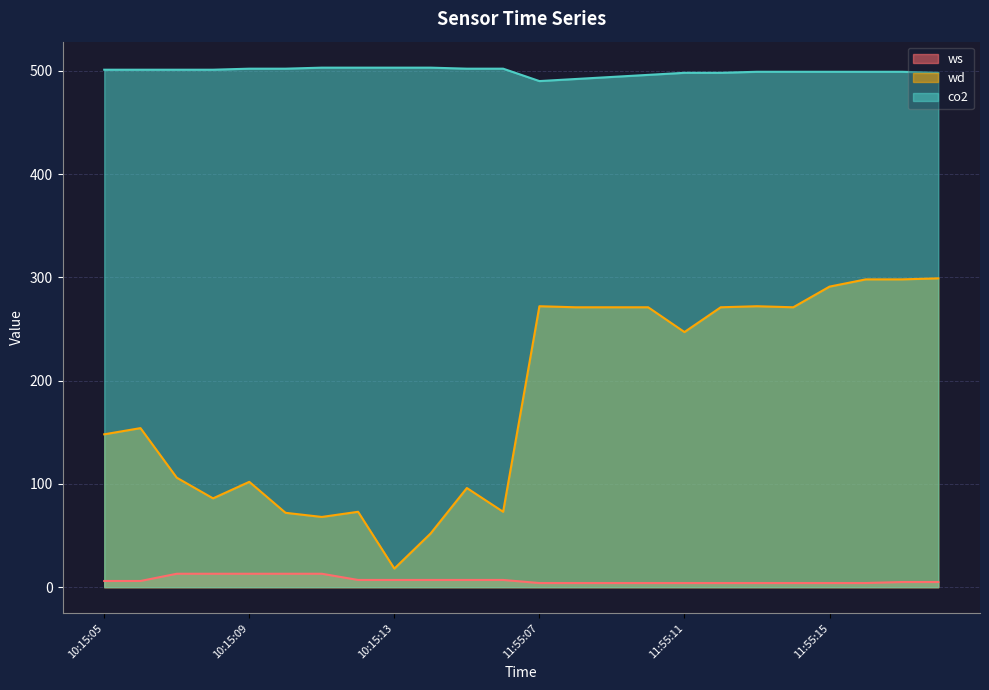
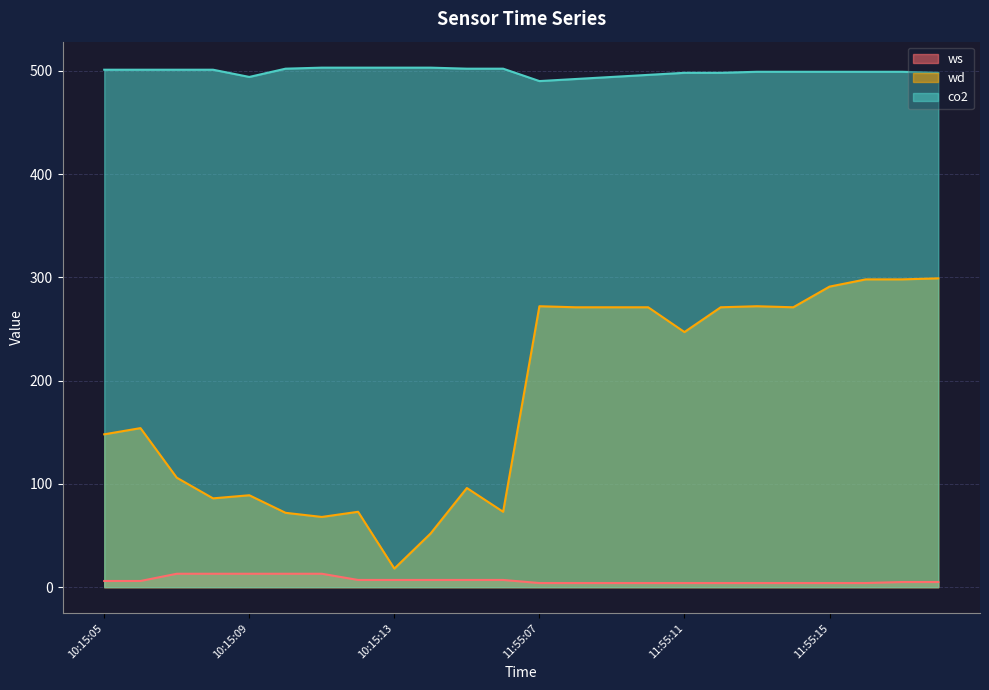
  {
    "ws": {
      "10:15:05": 6,
      "10:15:09": 13,
      "10:15:13": 7,
      "11:55:07": 4,
      "11:55:11": 4,
      "11:55:15": 4
    },
    "wd": {
      "10:15:05": 148,
-     "10:15:09": 102,
+     "10:15:09": 89,
      "10:15:13": 18,
      "11:55:07": 272,
      "11:55:11": 247,
      "11:55:15": 291
    },
    "co2": {
      "10:15:05": 501,
-     "10:15:09": 502,
+     "10:15:09": 494,
      "10:15:13": 503,
      "11:55:07": 490,
      "11:55:11": 498,
      "11:55:15": 499
    }
  }
